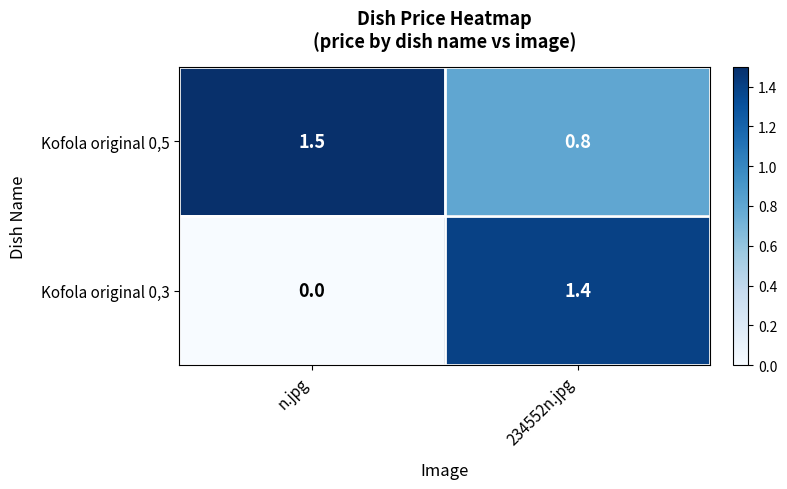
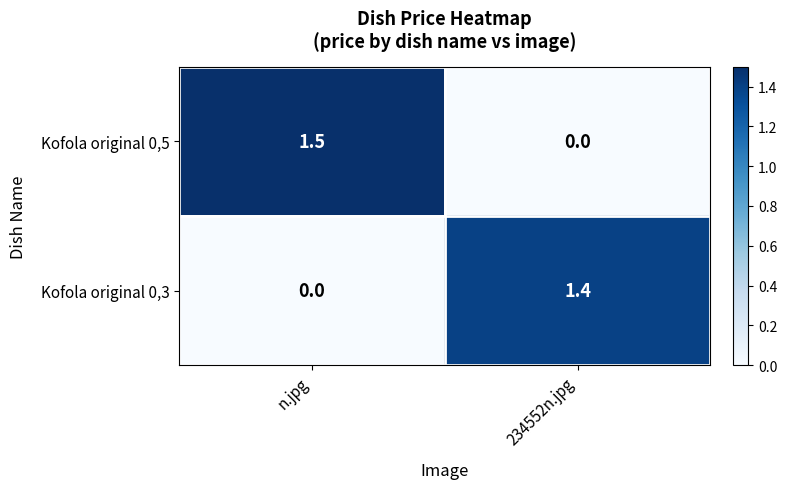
  {
    "Kofola original 0,5": {
      "n.jpg": 1.5,
-     "234552n.jpg": 0.8
+     "234552n.jpg": 0.0
    },
    "Kofola original 0,3": {
      "n.jpg": 0.0,
      "234552n.jpg": 1.4
    }
  }
